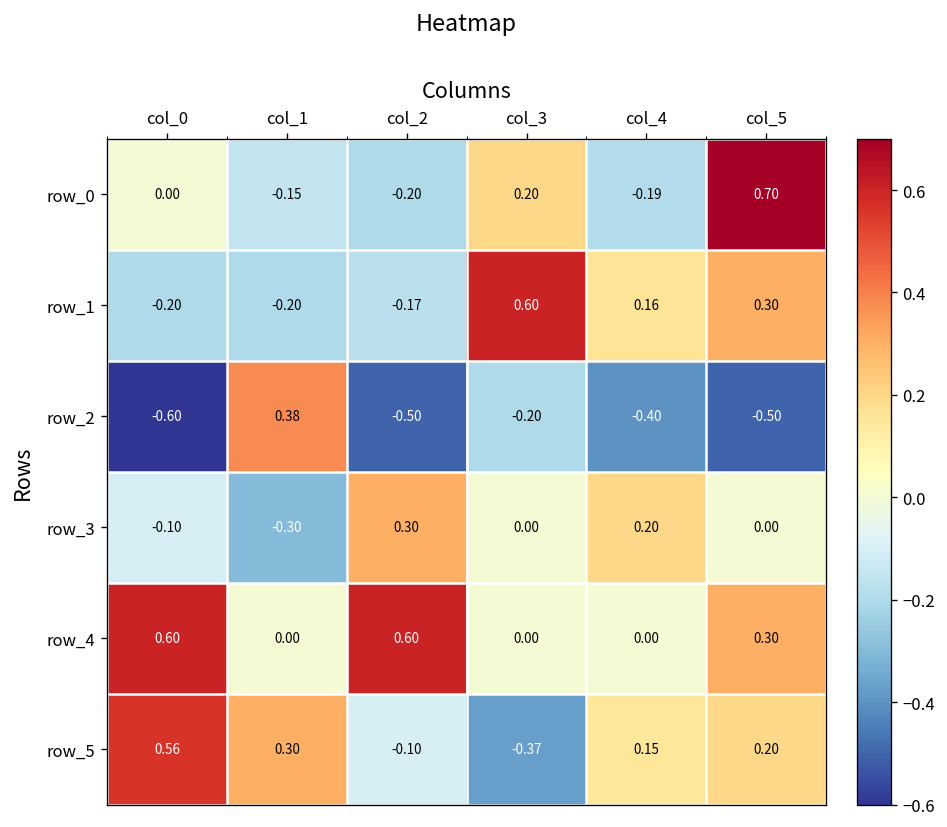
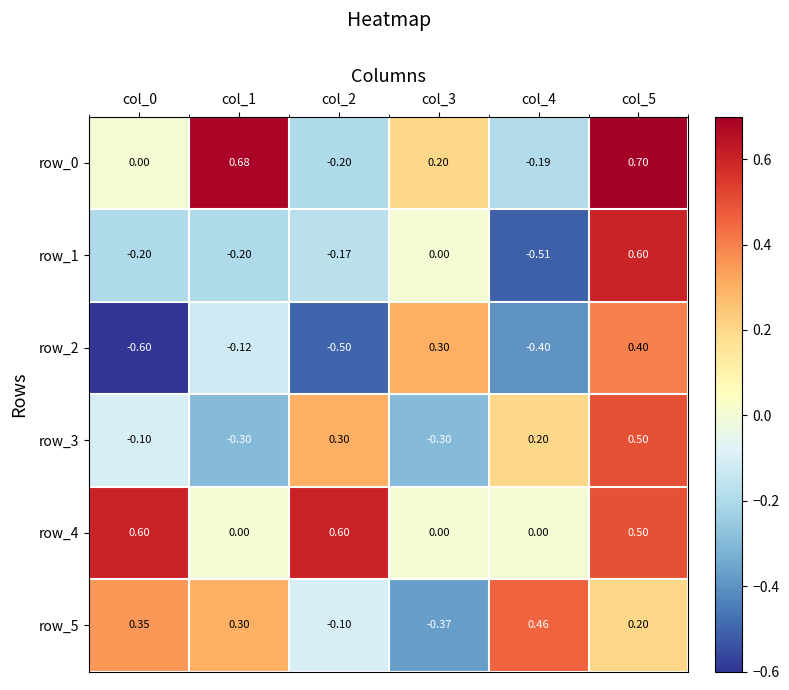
  {
    "row_0": {
      "col_0": 0.00,
-     "col_1": -0.15,
+     "col_1": 0.68,
      "col_2": -0.20,
      "col_3": 0.20,
      "col_4": -0.19,
      "col_5": 0.70
    },
    "row_1": {
      "col_0": -0.20,
      "col_1": -0.20,
      "col_2": -0.17,
-     "col_3": 0.60,
-     "col_4": 0.16,
-     "col_5": 0.30
+     "col_3": 0.00,
+     "col_4": -0.51,
+     "col_5": 0.60
    },
    "row_2": {
      "col_0": -0.60,
-     "col_1": 0.38,
+     "col_1": -0.12,
      "col_2": -0.50,
-     "col_3": -0.20,
+     "col_3": 0.30,
      "col_4": -0.40,
-     "col_5": -0.50
+     "col_5": 0.40
    },
    "row_3": {
      "col_0": -0.10,
      "col_1": -0.30,
      "col_2": 0.30,
-     "col_3": 0.00,
+     "col_3": -0.30,
      "col_4": 0.20,
-     "col_5": 0.00
+     "col_5": 0.50
    },
    "row_4": {
      "col_0": 0.60,
      "col_1": 0.00,
      "col_2": 0.60,
      "col_3": 0.00,
      "col_4": 0.00,
-     "col_5": 0.30
+     "col_5": 0.50
    },
    "row_5": {
-     "col_0": 0.56,
+     "col_0": 0.35,
      "col_1": 0.30,
      "col_2": -0.10,
      "col_3": -0.37,
-     "col_4": 0.15,
+     "col_4": 0.46,
      "col_5": 0.20
    }
  }
